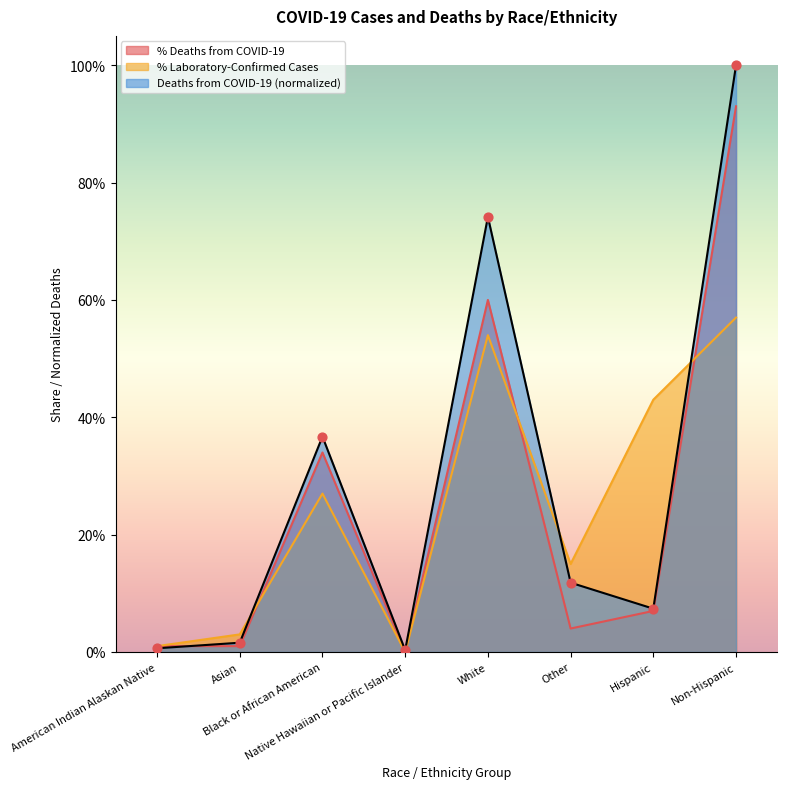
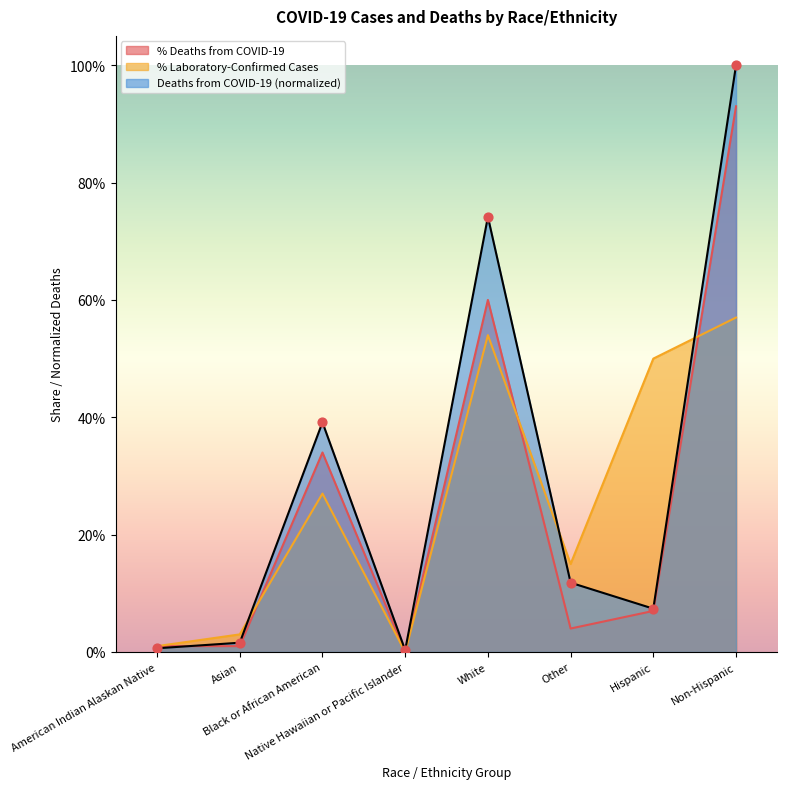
  {
    "% Deaths from COVID-19": {
      "Asian": "1%",
      "Black or African American": "34%",
      "White": "60%",
      "Other": "4%",
      "Non-Hispanic": "93%"
    },
    "% Laboratory-Confirmed Cases": {
      "Asian": "3%",
      "Black or African American": "27%",
      "White": "54%",
      "Other": "15%",
-     "Hispanic": "43%",
+     "Hispanic": "50%",
      "Non-Hispanic": "57%"
    },
    "Deaths from COVID-19 (normalized)": {
      "Asian": "2%",
-     "Black or African American": "37%",
+     "Black or African American": "39%",
      "White": "74%",
      "Other": "12%",
      "Non-Hispanic": "100%"
    }
  }
